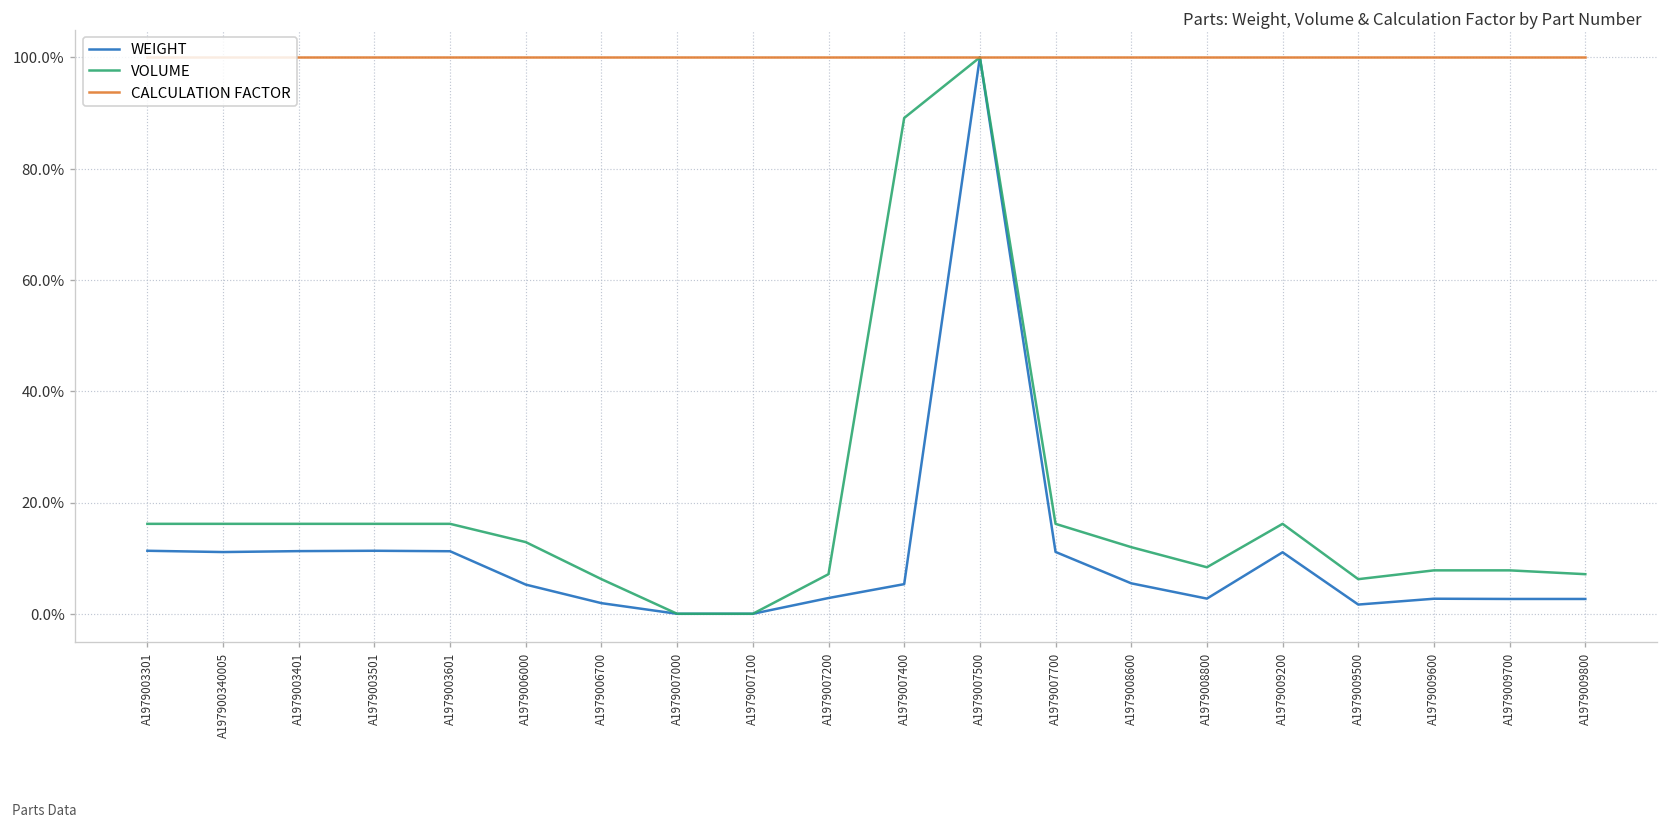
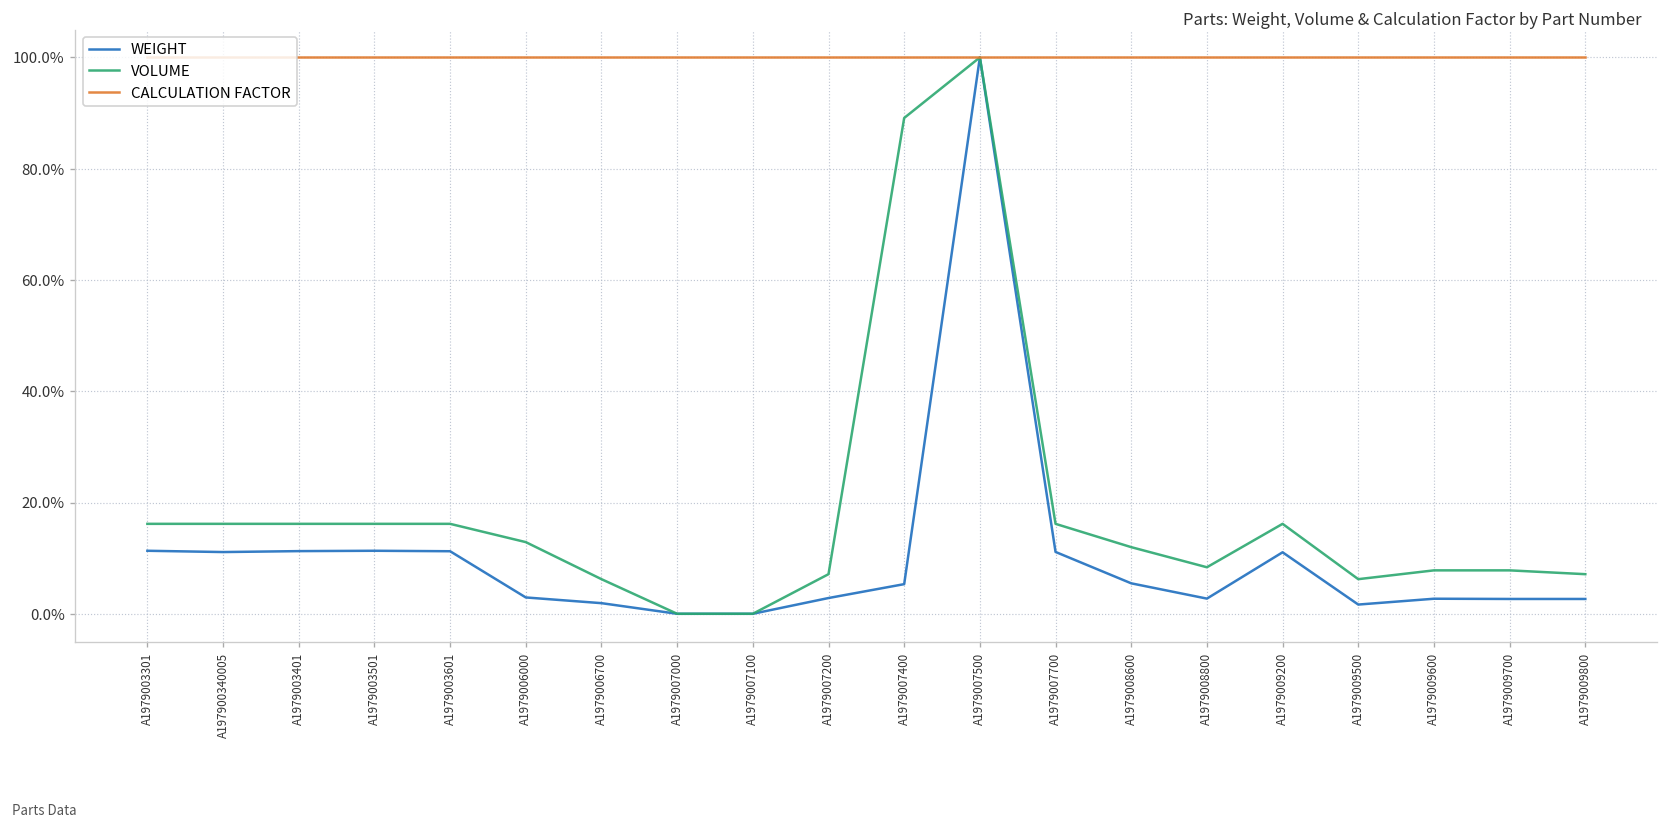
  {
    "WEIGHT": {
      "A1979003301": "11%",
      "A197900340005": "11%",
      "A1979003401": "11%",
      "A1979003501": "11%",
      "A1979003601": "11%",
-     "A1979006000": "5%",
+     "A1979006000": "3%",
      "A1979006700": "2%",
      "A1979007200": "3%",
      "A1979007400": "5%",
      "A1979007700": "11%",
      "A1979008600": "5%",
      "A1979008800": "3%",
      "A1979009200": "11%",
      "A1979009500": "2%",
      "A1979009600": "3%",
      "A1979009700": "3%",
      "A1979009800": "3%"
    },
    "VOLUME": {
      "A1979003301": "16%",
      "A197900340005": "16%",
      "A1979003401": "16%",
      "A1979003501": "16%",
      "A1979003601": "16%",
      "A1979006000": "13%",
      "A1979006700": "6%",
      "A1979007200": "7%",
      "A1979007400": "89%",
      "A1979007700": "16%",
      "A1979008600": "12%",
      "A1979008800": "8%",
      "A1979009200": "16%",
      "A1979009500": "6%",
      "A1979009600": "8%",
      "A1979009700": "8%",
      "A1979009800": "7%"
    },
    "CALCULATION FACTOR": {
      "A1979003401": "100%",
      "A1979003501": "100%",
      "A1979003601": "100%",
      "A1979006000": "100%",
      "A1979006700": "100%",
      "A1979007000": "100%",
      "A1979007100": "100%",
      "A1979007200": "100%",
      "A1979007400": "100%",
      "A1979007700": "100%",
      "A1979008600": "100%",
      "A1979008800": "100%",
      "A1979009200": "100%",
      "A1979009500": "100%",
      "A1979009600": "100%",
      "A1979009700": "100%",
      "A1979009800": "100%"
    }
  }
